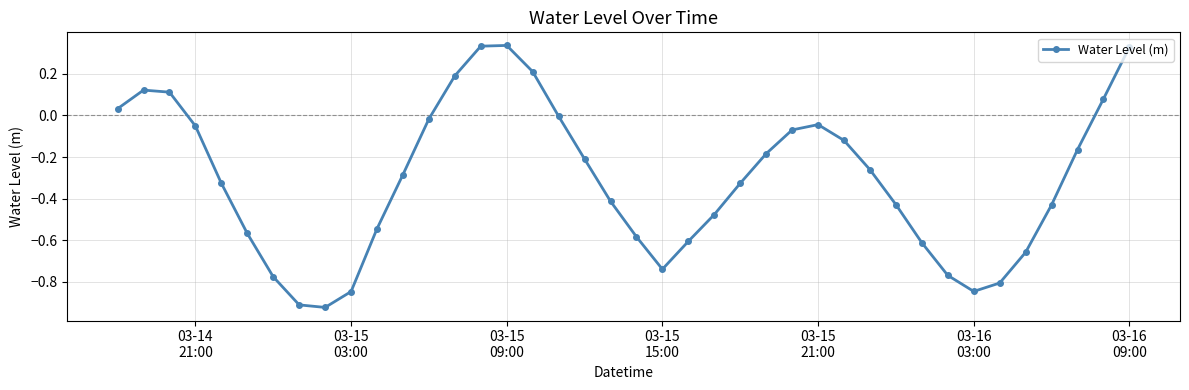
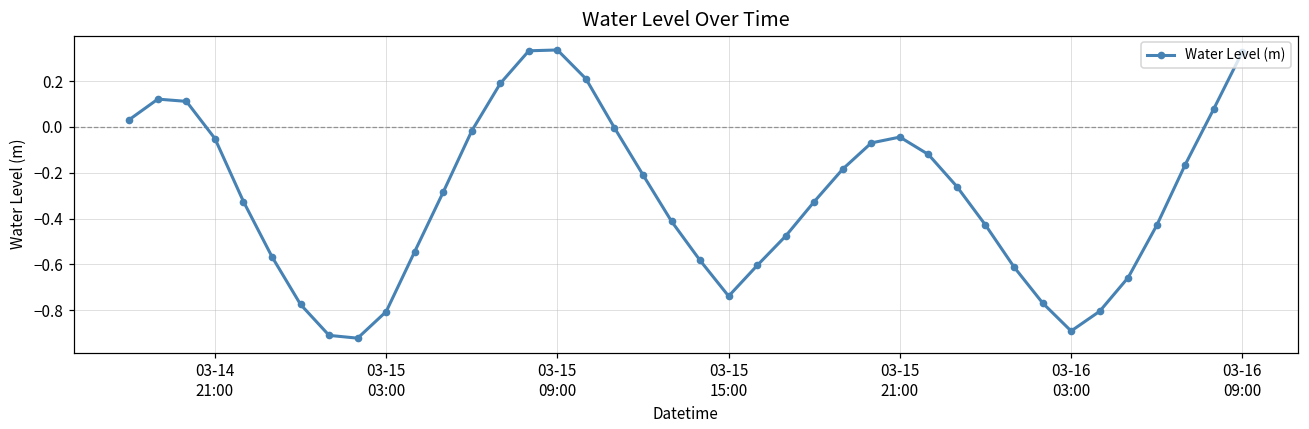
  {
    "03-14 21:00": -0.05,
-   "03-15 03:00": -0.85,
+   "03-15 03:00": -0.81,
    "03-15 09:00": 0.34,
    "03-15 15:00": -0.74,
    "03-15 21:00": -0.04,
-   "03-16 03:00": -0.85
+   "03-16 03:00": -0.89
  }
